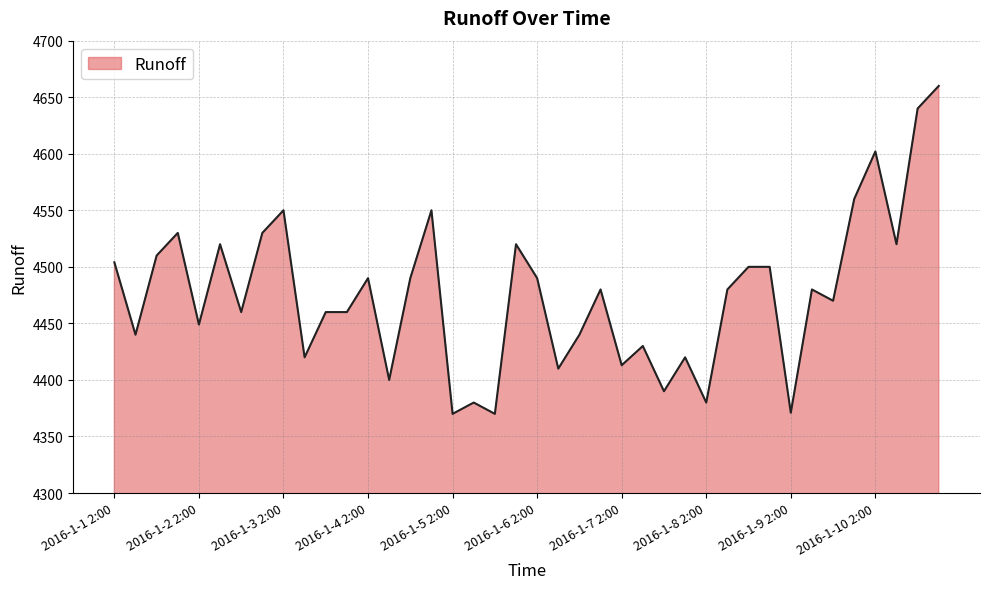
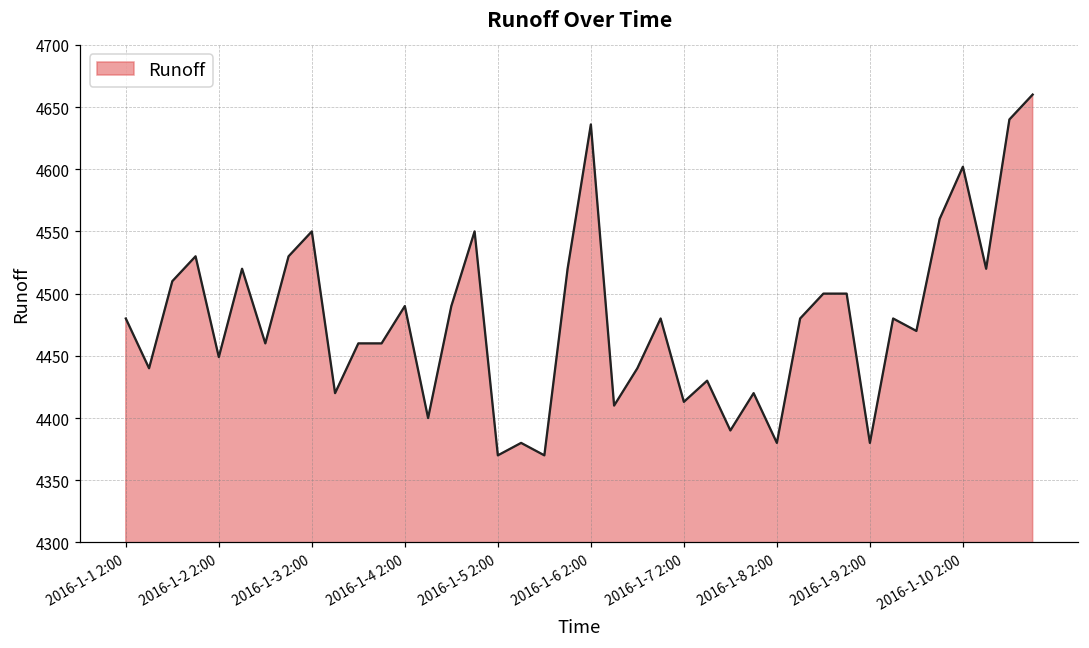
  {
-   "2016-1-1 2:00": 4504,
+   "2016-1-1 2:00": 4480,
    "2016-1-2 2:00": 4449,
    "2016-1-3 2:00": 4550,
    "2016-1-4 2:00": 4490,
    "2016-1-5 2:00": 4370,
-   "2016-1-6 2:00": 4490,
+   "2016-1-6 2:00": 4636,
    "2016-1-7 2:00": 4413,
    "2016-1-8 2:00": 4380,
-   "2016-1-9 2:00": 4371,
+   "2016-1-9 2:00": 4380,
    "2016-1-10 2:00": 4602
  }
